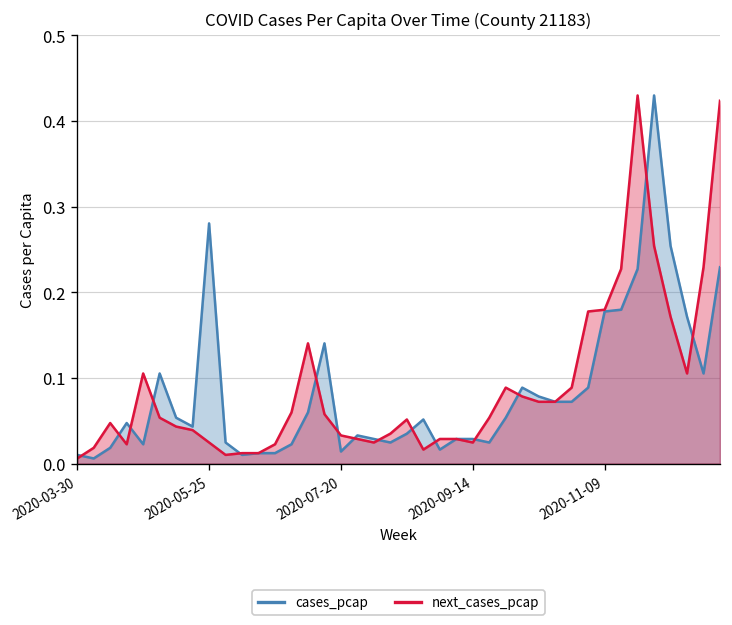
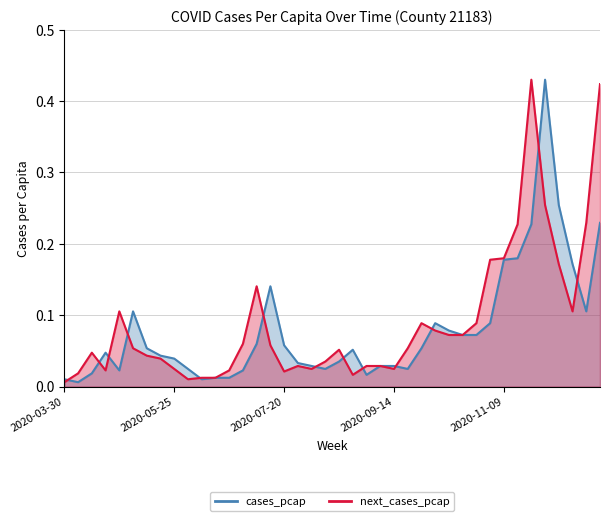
  {
    "cases_pcap": {
      "2020-03-30": 0.01,
-     "2020-05-25": 0.28,
-     "2020-07-20": 0.01,
+     "2020-05-25": 0.04,
+     "2020-07-20": 0.06,
      "2020-09-14": 0.03
    },
    "next_cases_pcap": {
      "2020-03-30": 0.01,
      "2020-05-25": 0.02,
-     "2020-07-20": 0.03,
+     "2020-07-20": 0.02,
      "2020-09-14": 0.02
    }
  }
